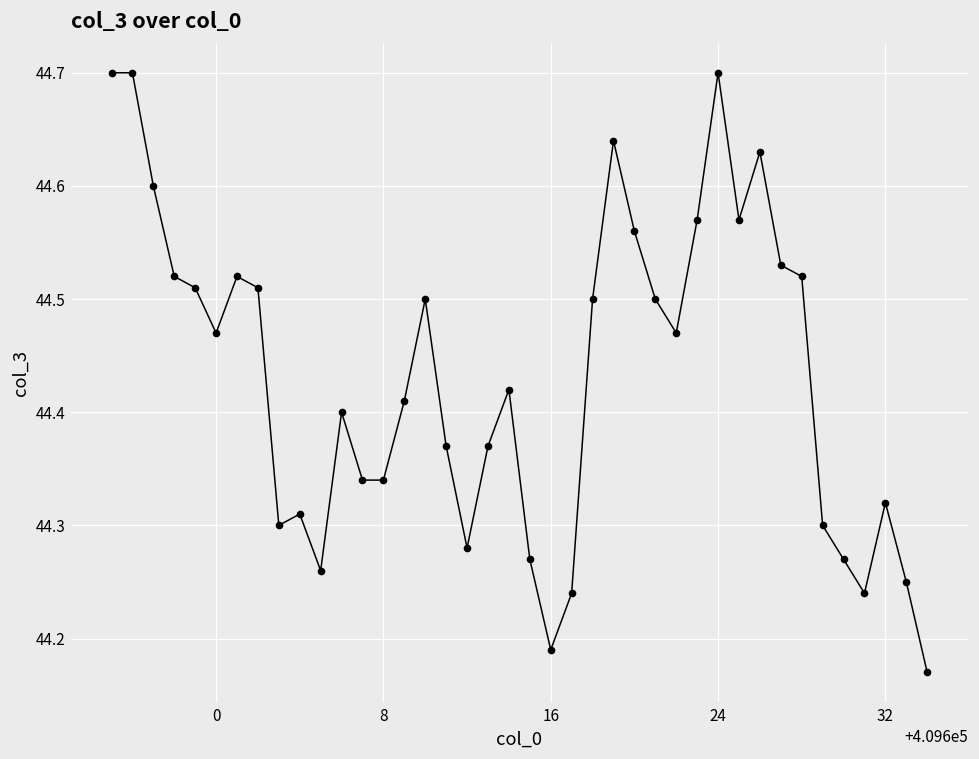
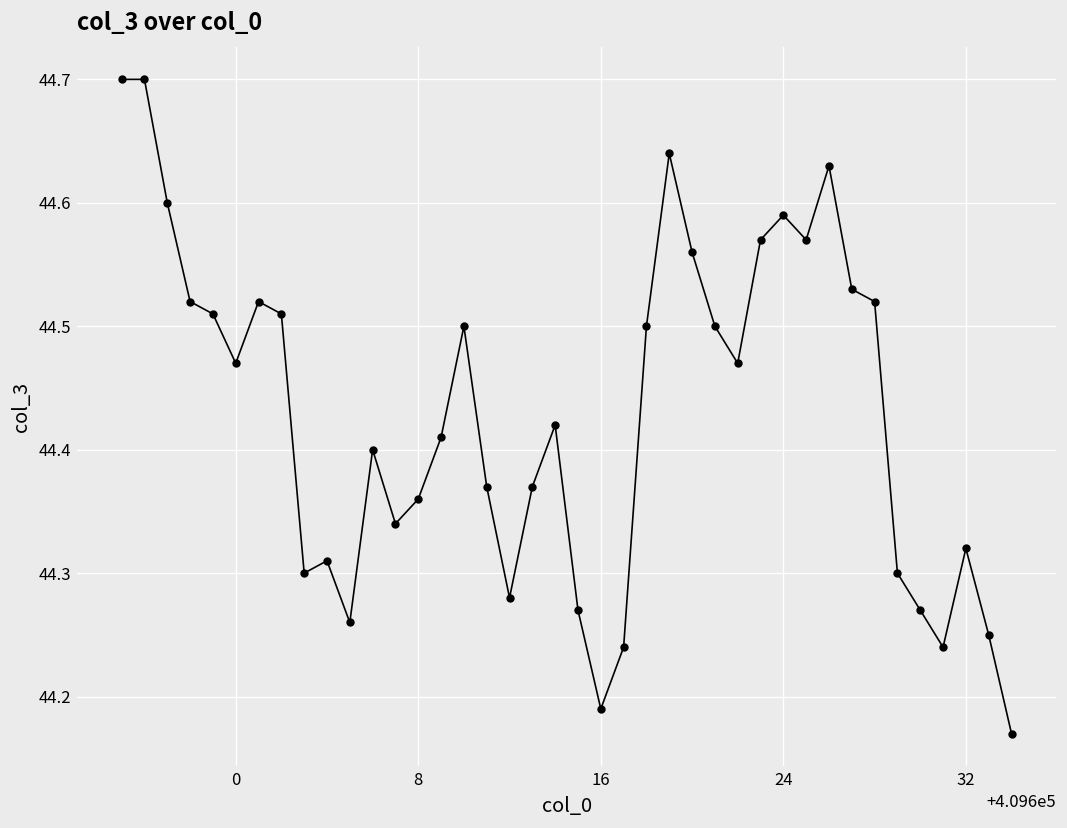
  {
    "0": 44.47,
-   "8": 44.34,
+   "8": 44.36,
    "16": 44.19,
-   "24": 44.70,
+   "24": 44.59,
    "32": 44.32
  }
